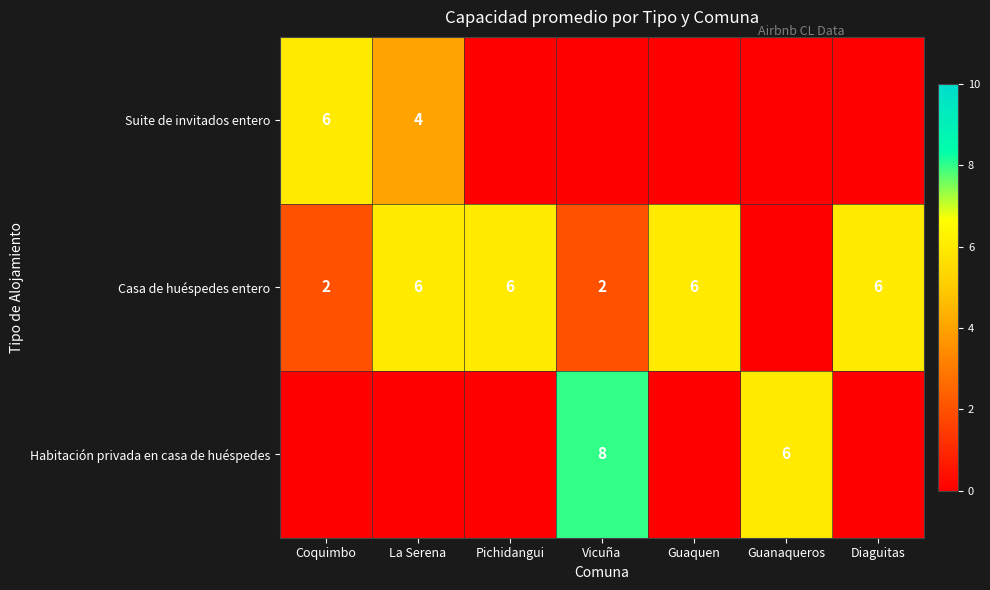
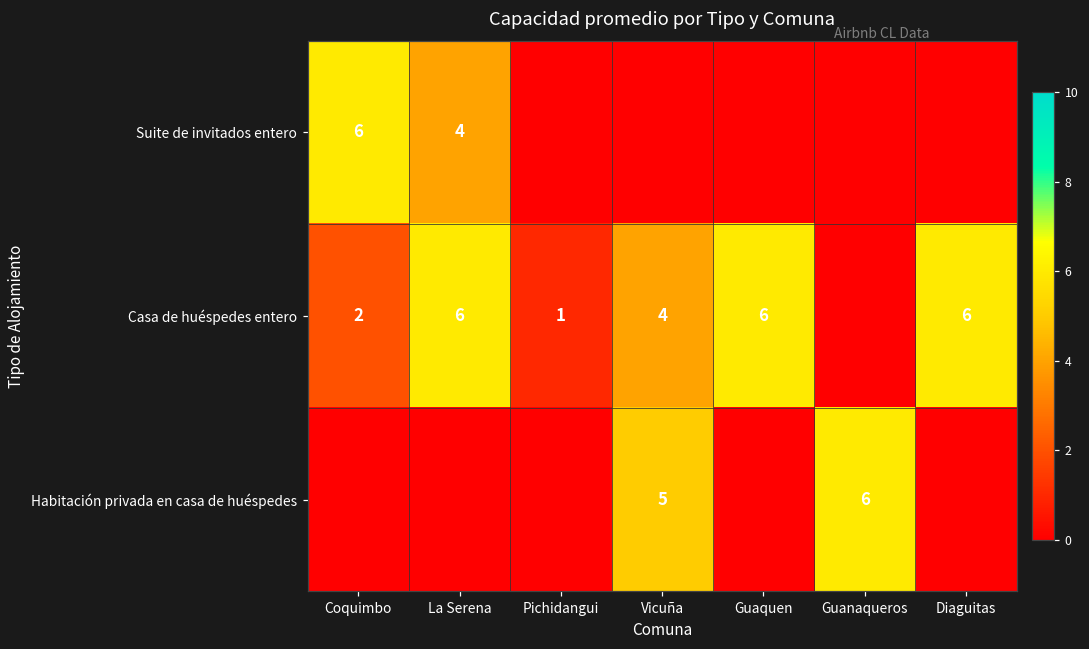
  {
    "Suite de invitados entero": {
      "Coquimbo": 6,
      "La Serena": 4
    },
    "Casa de huéspedes entero": {
      "Coquimbo": 2,
      "La Serena": 6,
-     "Pichidangui": 6,
-     "Vicuña": 2,
+     "Pichidangui": 1,
+     "Vicuña": 4,
      "Guaquen": 6,
      "Diaguitas": 6
    },
    "Habitación privada en casa de huéspedes": {
-     "Vicuña": 8,
+     "Vicuña": 5,
      "Guanaqueros": 6
    }
  }
